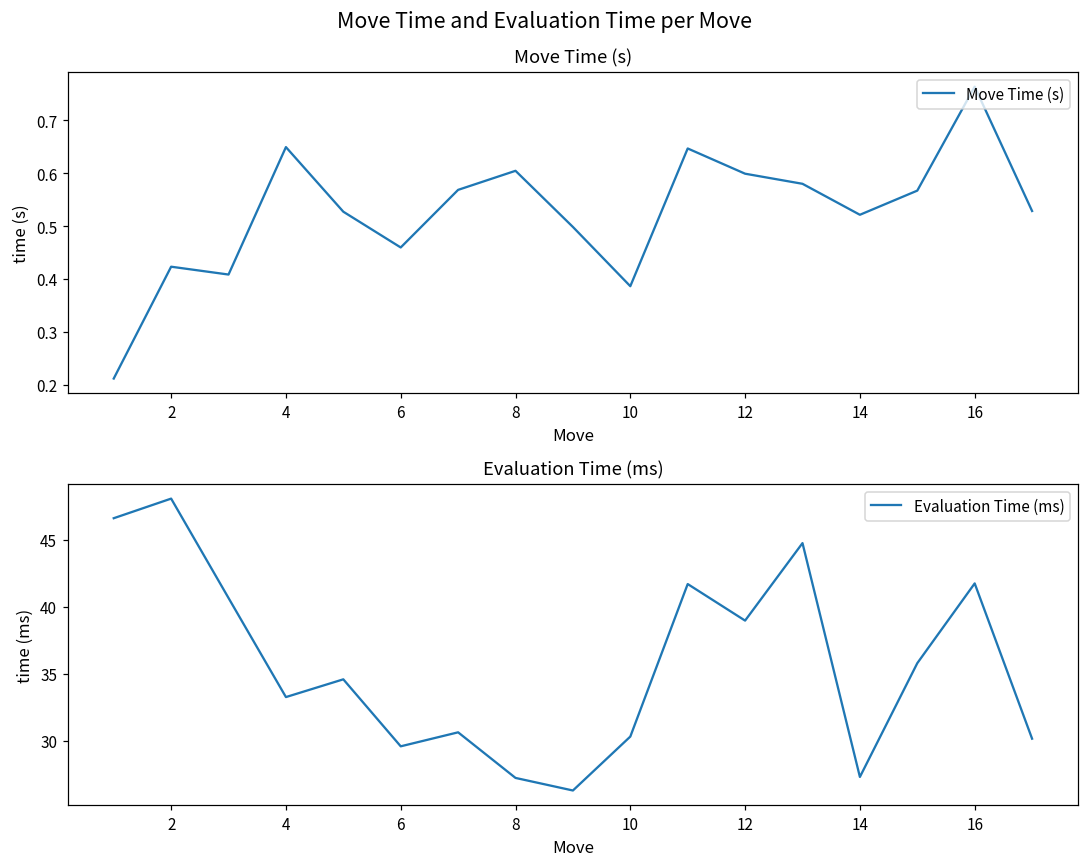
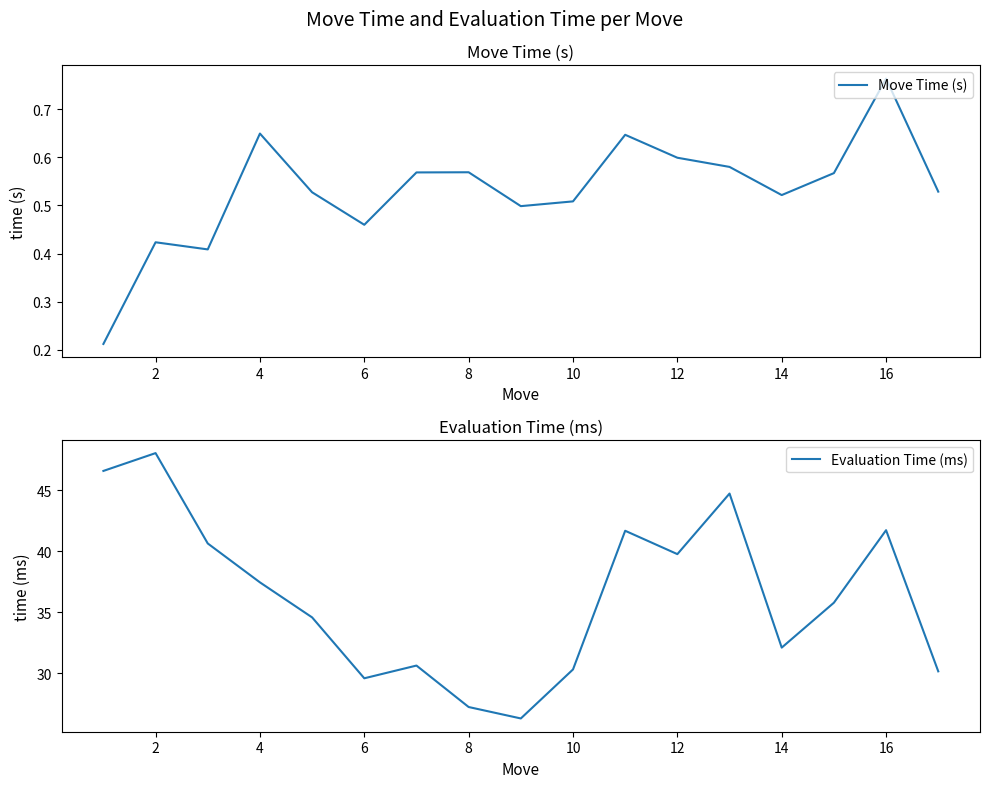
  {
    "Move Time (s)": {
      "2": 0.42,
      "4": 0.65,
      "6": 0.46,
-     "8": 0.60,
-     "10": 0.39,
+     "8": 0.57,
+     "10": 0.51,
      "12": 0.60,
      "14": 0.52
    },
    "Evaluation Time (ms)": {
      "2": 48.1,
-     "4": 33.3,
+     "4": 37.5,
      "6": 29.6,
      "8": 27.3,
      "10": 30.3,
-     "12": 39.0,
-     "14": 27.3,
+     "12": 39.8,
+     "14": 32.1,
      "16": 41.7
    }
  }
